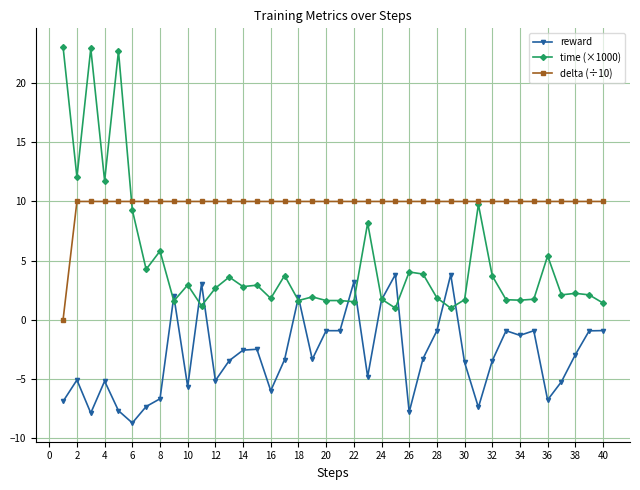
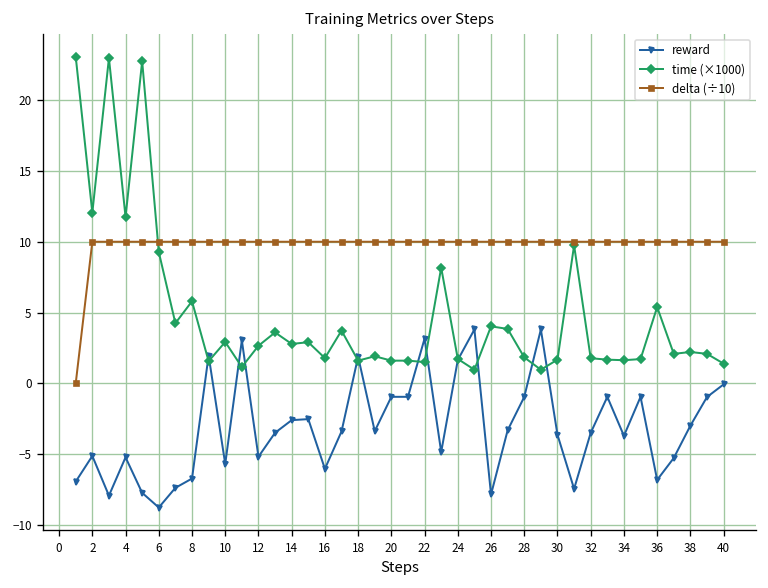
  {
    "reward": {
      "2": -5.1,
      "4": -5.2,
      "6": -8.8,
      "8": -6.7,
      "10": -5.7,
      "12": -5.2,
      "14": -2.6,
      "16": -6.0,
      "18": 1.9,
      "20": -0.9,
      "22": 3.2,
      "26": -7.8,
      "28": -1.0,
      "30": -3.6,
      "32": -3.5,
-     "34": -1.3,
+     "34": -3.7,
      "36": -6.8,
      "38": -3.0,
-     "40": -0.9
+     "40": -0.1
    },
    "time (×1000)": {
      "2": 12.1,
      "4": 11.8,
      "6": 9.3,
      "8": 5.8,
      "10": 2.9,
      "12": 2.7,
      "14": 2.8,
      "16": 1.8,
      "18": 1.6,
      "20": 1.6,
      "22": 1.5,
      "26": 4.0,
      "28": 1.8,
      "30": 1.7,
-     "32": 3.7,
+     "32": 1.8,
      "34": 1.6,
      "36": 5.4,
      "38": 2.2,
      "40": 1.4
    },
    "delta (÷10)": {
      "2": 10.0,
      "4": 10.0,
      "6": 10.0,
      "8": 10.0,
      "10": 10.0,
      "12": 10.0,
      "14": 10.0,
      "16": 10.0,
      "18": 10.0,
      "20": 10.0,
      "22": 10.0,
      "24": 10.0,
      "26": 10.0,
      "28": 10.0,
      "30": 10.0,
      "32": 10.0,
      "34": 10.0,
      "36": 10.0,
      "38": 10.0,
      "40": 10.0
    }
  }
